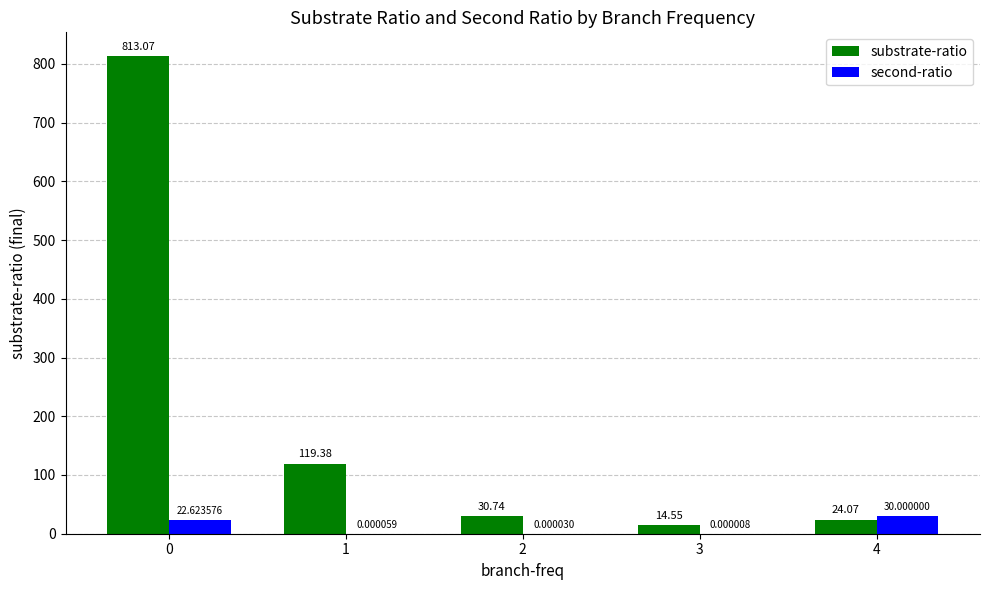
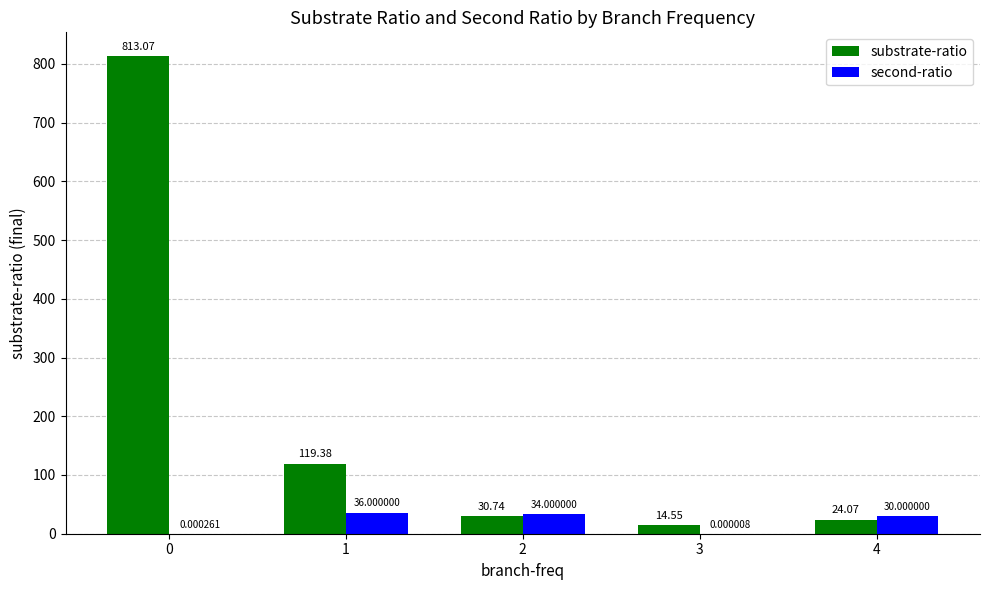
  {
    "substrate-ratio": {
      "0": 813.07,
      "1": 119.38,
      "2": 30.74,
      "3": 14.55,
      "4": 24.07
    },
    "second-ratio": {
-     "0": 22.623576,
-     "1": 0.000059,
-     "2": 0.000030,
+     "0": 0.000261,
+     "1": 36.000000,
+     "2": 34.000000,
      "3": 0.000008,
      "4": 30.000000
    }
  }
